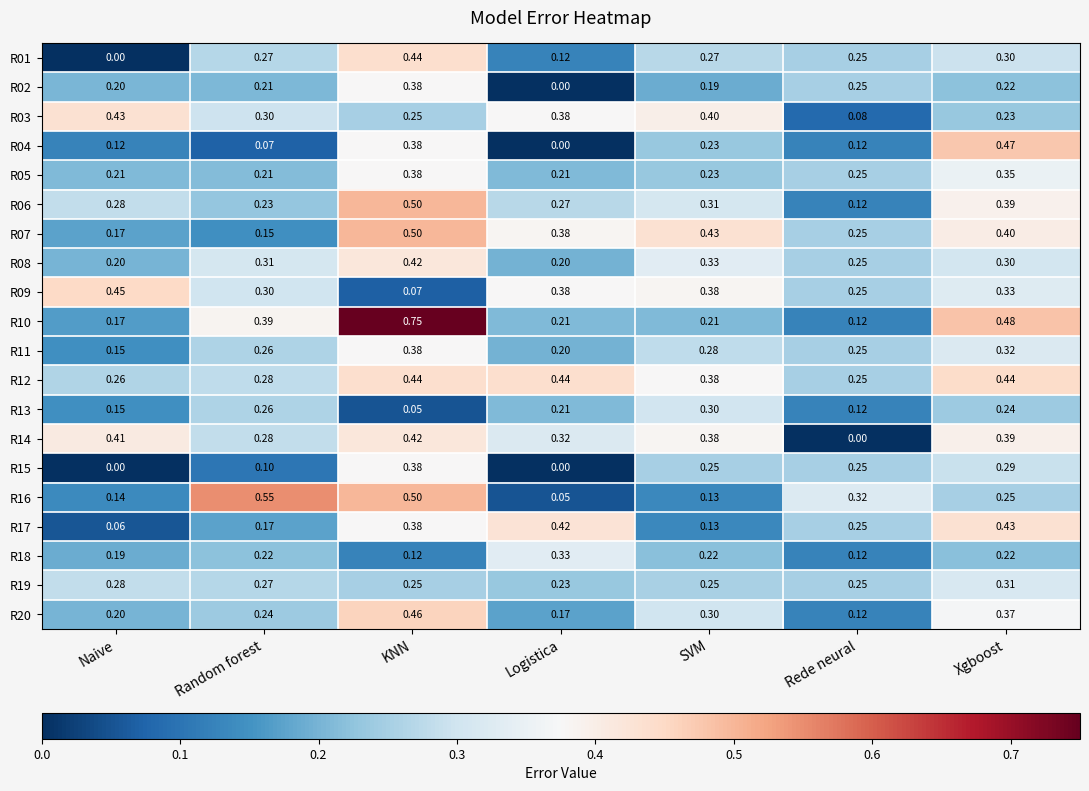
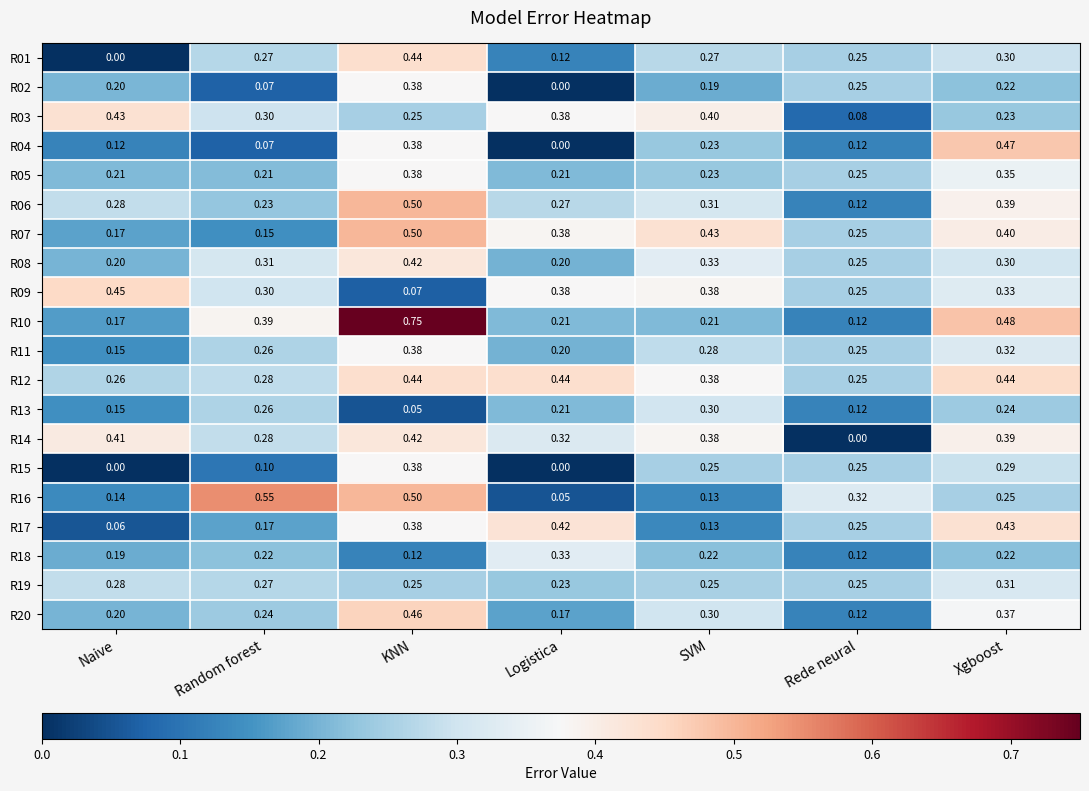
  {
    "R01": {
      "Naive": 0.00,
      "Random forest": 0.27,
      "KNN": 0.44,
      "Logistica": 0.12,
      "SVM": 0.27,
      "Rede neural": 0.25,
      "Xgboost": 0.30
    },
    "R02": {
      "Naive": 0.20,
-     "Random forest": 0.21,
+     "Random forest": 0.07,
      "KNN": 0.38,
      "Logistica": 0.00,
      "SVM": 0.19,
      "Rede neural": 0.25,
      "Xgboost": 0.22
    },
    "R03": {
      "Naive": 0.43,
      "Random forest": 0.30,
      "KNN": 0.25,
      "Logistica": 0.38,
      "SVM": 0.40,
      "Rede neural": 0.08,
      "Xgboost": 0.23
    },
    "R04": {
      "Naive": 0.12,
      "Random forest": 0.07,
      "KNN": 0.38,
      "Logistica": 0.00,
      "SVM": 0.23,
      "Rede neural": 0.12,
      "Xgboost": 0.47
    },
    "R05": {
      "Naive": 0.21,
      "Random forest": 0.21,
      "KNN": 0.38,
      "Logistica": 0.21,
      "SVM": 0.23,
      "Rede neural": 0.25,
      "Xgboost": 0.35
    },
    "R06": {
      "Naive": 0.28,
      "Random forest": 0.23,
      "KNN": 0.50,
      "Logistica": 0.27,
      "SVM": 0.31,
      "Rede neural": 0.12,
      "Xgboost": 0.39
    },
    "R07": {
      "Naive": 0.17,
      "Random forest": 0.15,
      "KNN": 0.50,
      "Logistica": 0.38,
      "SVM": 0.43,
      "Rede neural": 0.25,
      "Xgboost": 0.40
    },
    "R08": {
      "Naive": 0.20,
      "Random forest": 0.31,
      "KNN": 0.42,
      "Logistica": 0.20,
      "SVM": 0.33,
      "Rede neural": 0.25,
      "Xgboost": 0.30
    },
    "R09": {
      "Naive": 0.45,
      "Random forest": 0.30,
      "KNN": 0.07,
      "Logistica": 0.38,
      "SVM": 0.38,
      "Rede neural": 0.25,
      "Xgboost": 0.33
    },
    "R10": {
      "Naive": 0.17,
      "Random forest": 0.39,
      "KNN": 0.75,
      "Logistica": 0.21,
      "SVM": 0.21,
      "Rede neural": 0.12,
      "Xgboost": 0.48
    },
    "R11": {
      "Naive": 0.15,
      "Random forest": 0.26,
      "KNN": 0.38,
      "Logistica": 0.20,
      "SVM": 0.28,
      "Rede neural": 0.25,
      "Xgboost": 0.32
    },
    "R12": {
      "Naive": 0.26,
      "Random forest": 0.28,
      "KNN": 0.44,
      "Logistica": 0.44,
      "SVM": 0.38,
      "Rede neural": 0.25,
      "Xgboost": 0.44
    },
    "R13": {
      "Naive": 0.15,
      "Random forest": 0.26,
      "KNN": 0.05,
      "Logistica": 0.21,
      "SVM": 0.30,
      "Rede neural": 0.12,
      "Xgboost": 0.24
    },
    "R14": {
      "Naive": 0.41,
      "Random forest": 0.28,
      "KNN": 0.42,
      "Logistica": 0.32,
      "SVM": 0.38,
      "Rede neural": 0.00,
      "Xgboost": 0.39
    },
    "R15": {
      "Naive": 0.00,
      "Random forest": 0.10,
      "KNN": 0.38,
      "Logistica": 0.00,
      "SVM": 0.25,
      "Rede neural": 0.25,
      "Xgboost": 0.29
    },
    "R16": {
      "Naive": 0.14,
      "Random forest": 0.55,
      "KNN": 0.50,
      "Logistica": 0.05,
      "SVM": 0.13,
      "Rede neural": 0.32,
      "Xgboost": 0.25
    },
    "R17": {
      "Naive": 0.06,
      "Random forest": 0.17,
      "KNN": 0.38,
      "Logistica": 0.42,
      "SVM": 0.13,
      "Rede neural": 0.25,
      "Xgboost": 0.43
    },
    "R18": {
      "Naive": 0.19,
      "Random forest": 0.22,
      "KNN": 0.12,
      "Logistica": 0.33,
      "SVM": 0.22,
      "Rede neural": 0.12,
      "Xgboost": 0.22
    },
    "R19": {
      "Naive": 0.28,
      "Random forest": 0.27,
      "KNN": 0.25,
      "Logistica": 0.23,
      "SVM": 0.25,
      "Rede neural": 0.25,
      "Xgboost": 0.31
    },
    "R20": {
      "Naive": 0.20,
      "Random forest": 0.24,
      "KNN": 0.46,
      "Logistica": 0.17,
      "SVM": 0.30,
      "Rede neural": 0.12,
      "Xgboost": 0.37
    }
  }
